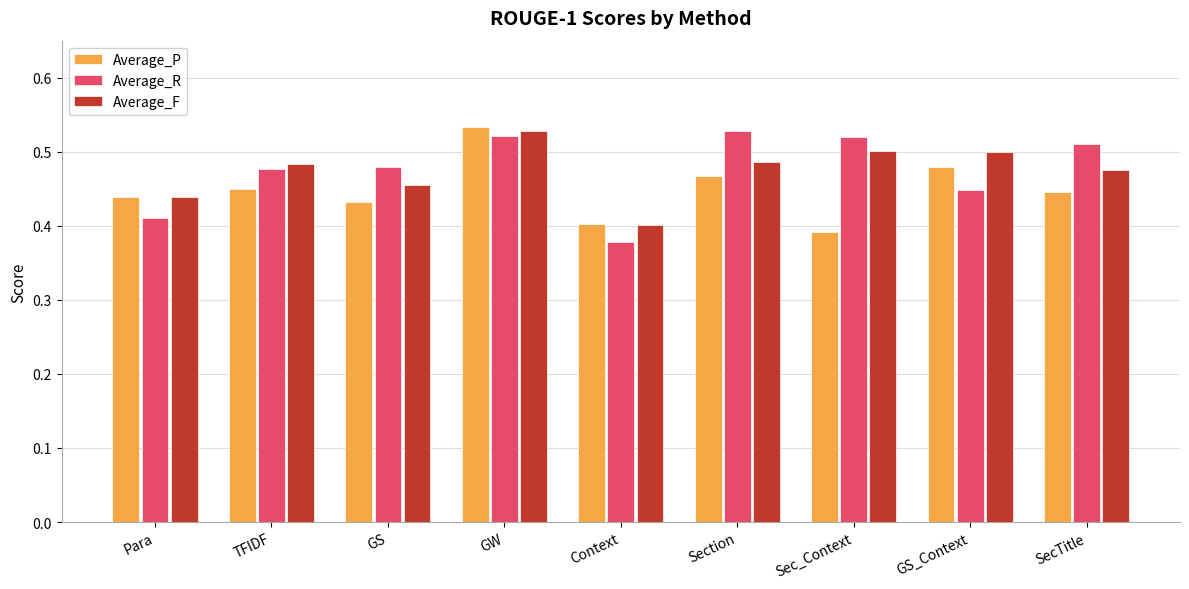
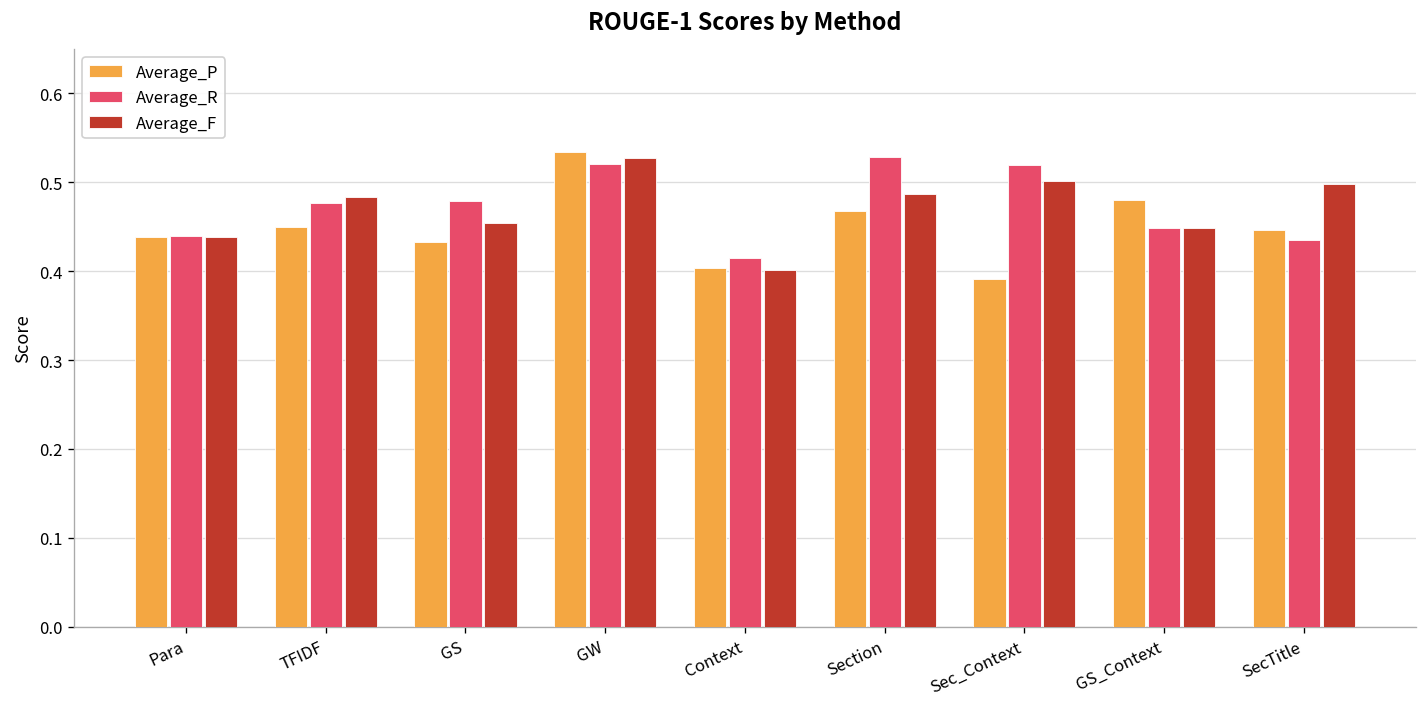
  {
    "Average_P": {
      "Para": 0.44,
      "TFIDF": 0.45,
      "GS": 0.43,
      "GW": 0.53,
      "Context": 0.40,
      "Section": 0.47,
      "Sec_Context": 0.39,
      "GS_Context": 0.48,
      "SecTitle": 0.45
    },
    "Average_R": {
-     "Para": 0.41,
+     "Para": 0.44,
      "TFIDF": 0.48,
      "GS": 0.48,
      "GW": 0.52,
-     "Context": 0.38,
+     "Context": 0.42,
      "Section": 0.53,
      "Sec_Context": 0.52,
      "GS_Context": 0.45,
-     "SecTitle": 0.51
+     "SecTitle": 0.43
    },
    "Average_F": {
      "Para": 0.44,
      "TFIDF": 0.48,
      "GS": 0.45,
      "GW": 0.53,
      "Context": 0.40,
      "Section": 0.49,
      "Sec_Context": 0.50,
-     "GS_Context": 0.50,
-     "SecTitle": 0.48
+     "GS_Context": 0.45,
+     "SecTitle": 0.50
    }
  }
